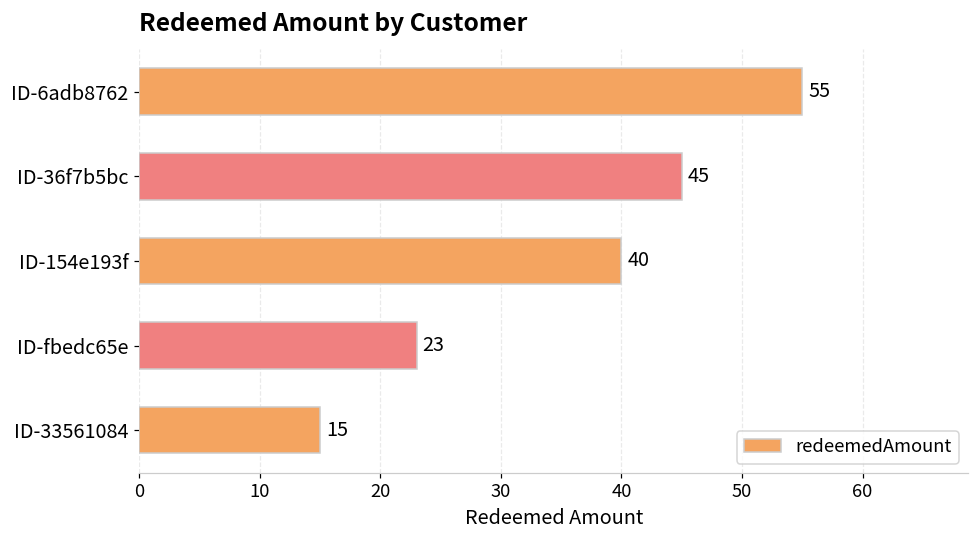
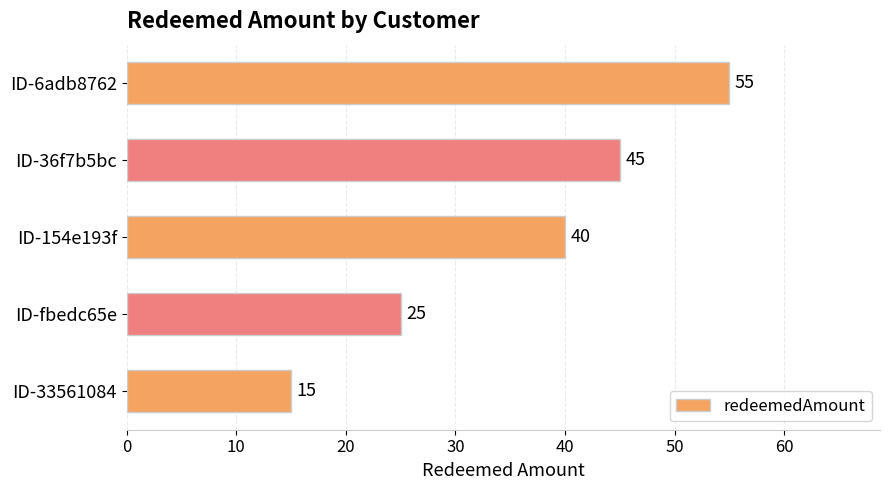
  {
    "ID-6adb8762": 55,
    "ID-36f7b5bc": 45,
    "ID-154e193f": 40,
-   "ID-fbedc65e": 23,
+   "ID-fbedc65e": 25,
    "ID-33561084": 15
  }
